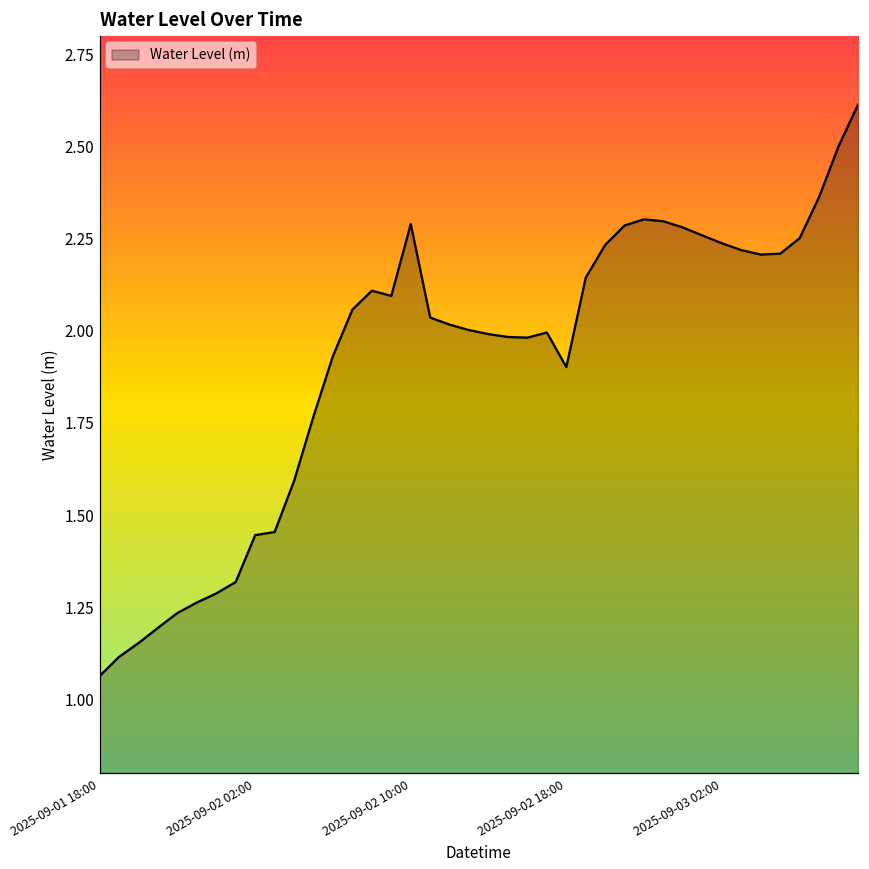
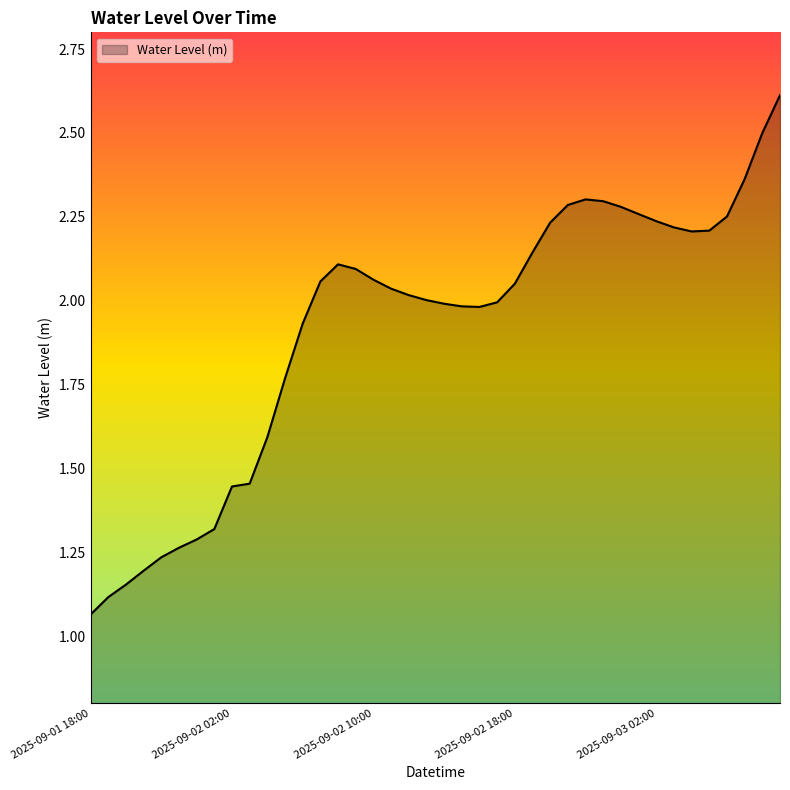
  {
    "2025-09-01 18:00": 1.06,
    "2025-09-02 02:00": 1.45,
-   "2025-09-02 10:00": 2.29,
-   "2025-09-02 18:00": 1.90,
+   "2025-09-02 10:00": 2.06,
+   "2025-09-02 18:00": 2.05,
    "2025-09-03 02:00": 2.24
  }
